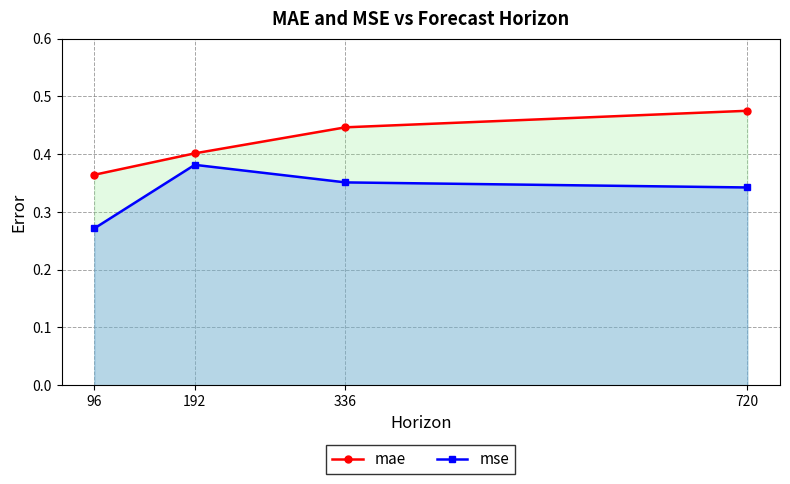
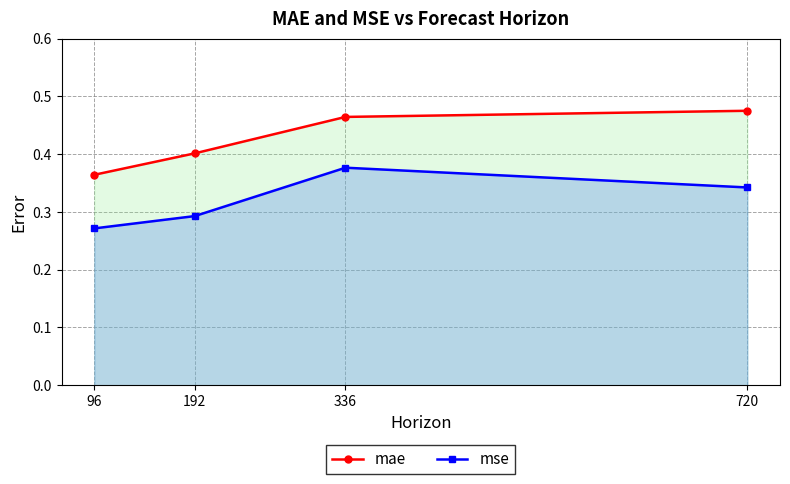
  {
    "mae": {
      "96": 0.36,
      "192": 0.40,
-     "336": 0.45,
+     "336": 0.46,
      "720": 0.48
    },
    "mse": {
      "96": 0.27,
-     "192": 0.38,
-     "336": 0.35,
+     "192": 0.29,
+     "336": 0.38,
      "720": 0.34
    }
  }
